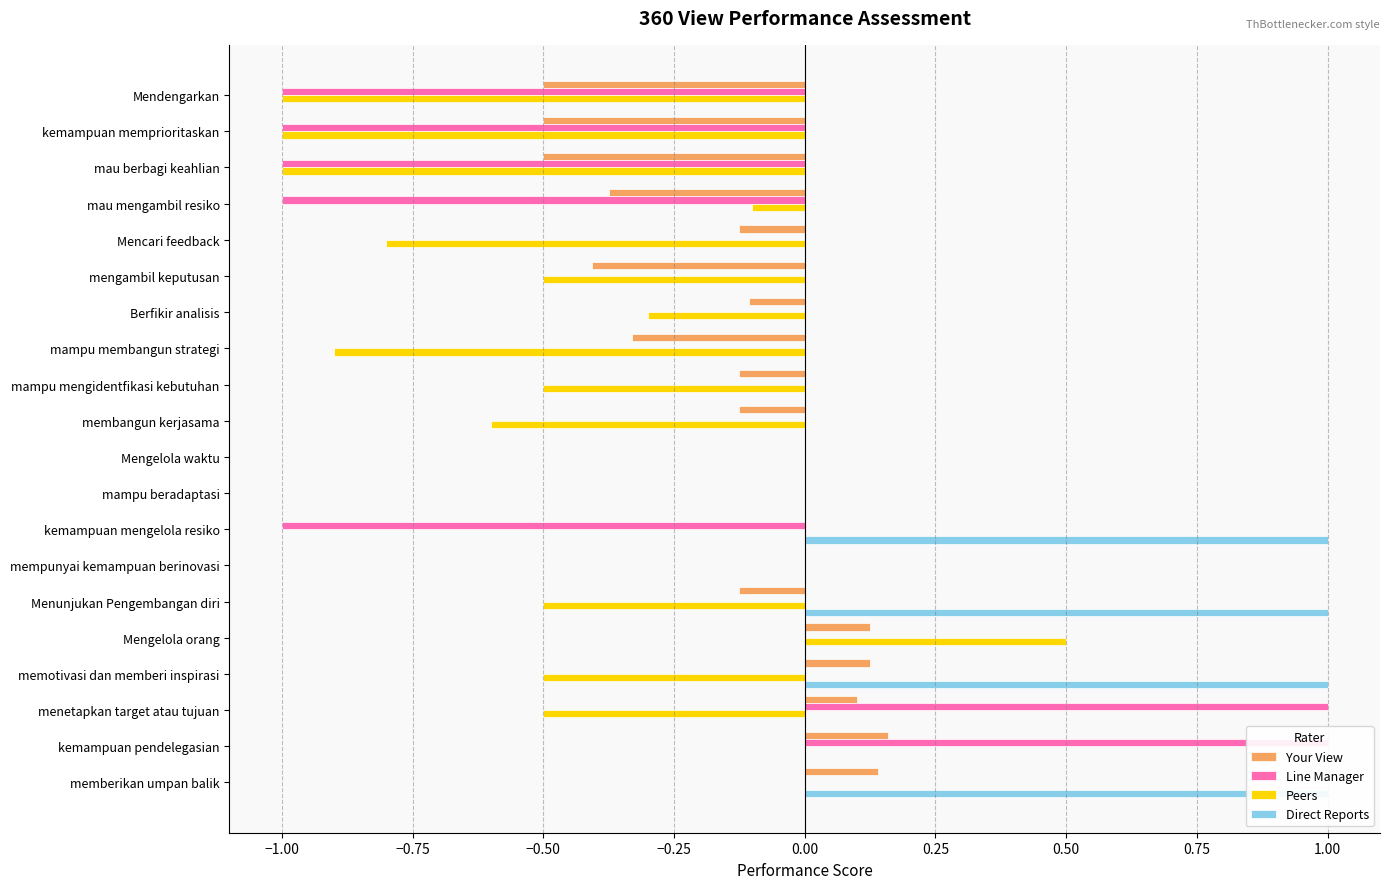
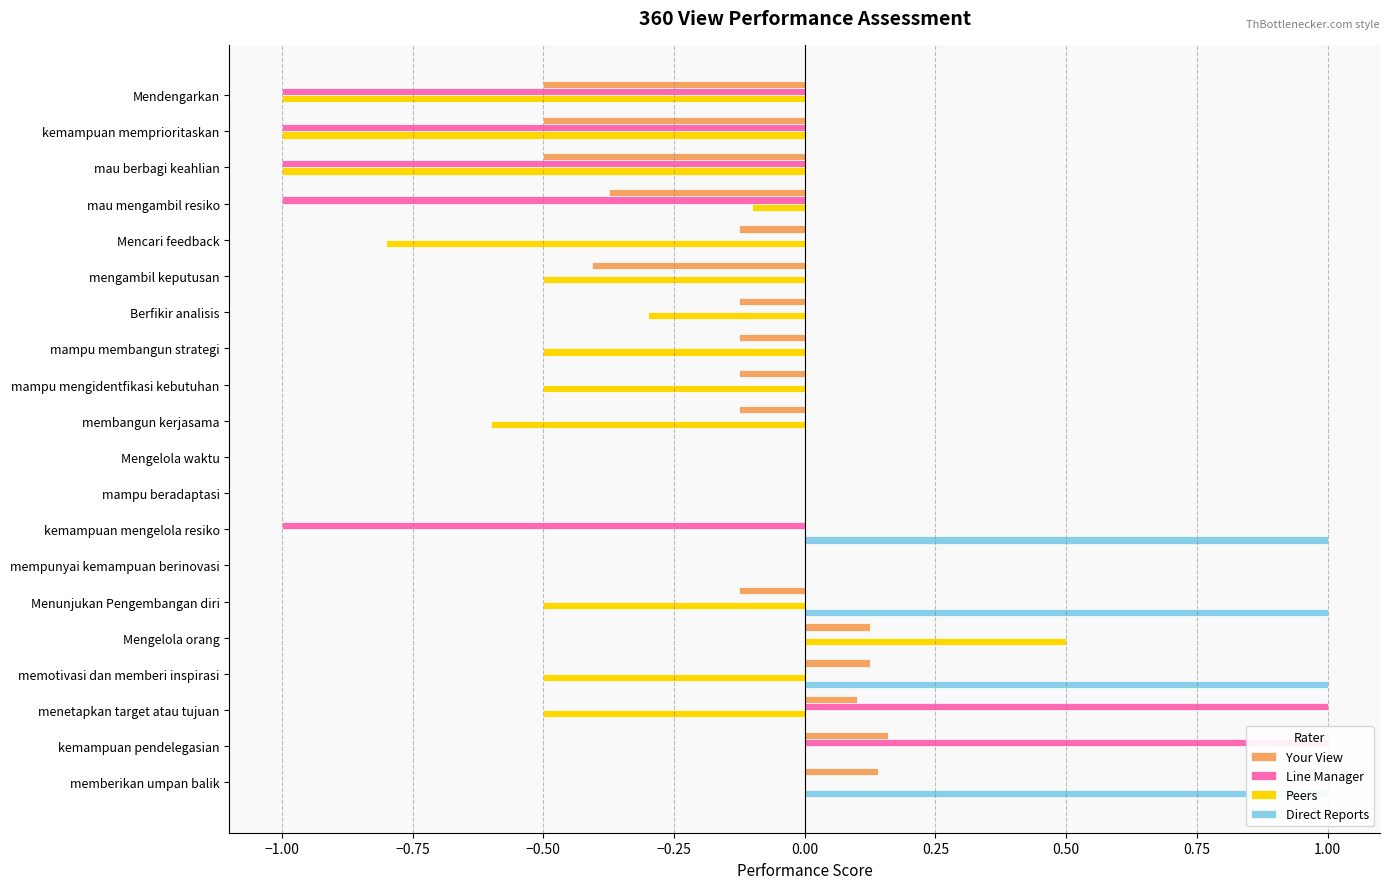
  {
    "Your View": {
      "Mendengarkan": -0.50,
      "kemampuan memprioritaskan": -0.50,
      "mau berbagi keahlian": -0.50,
      "mau mengambil resiko": -0.38,
      "Mencari feedback": -0.13,
      "mengambil keputusan": -0.41,
-     "Berfikir analisis": -0.11,
-     "mampu membangun strategi": -0.33,
+     "Berfikir analisis": -0.13,
+     "mampu membangun strategi": -0.13,
      "mampu mengidentfikasi kebutuhan": -0.13,
      "membangun kerjasama": -0.13,
      "Mengelola waktu": 0.00,
      "mampu beradaptasi": 0.00,
      "kemampuan mengelola resiko": 0.00,
      "mempunyai kemampuan berinovasi": 0.00,
      "Menunjukan Pengembangan diri": -0.13,
      "Mengelola orang": 0.13,
      "memotivasi dan memberi inspirasi": 0.13,
      "menetapkan target atau tujuan": 0.10,
      "kemampuan pendelegasian": 0.16,
      "memberikan umpan balik": 0.14
    },
    "Line Manager": {
      "Mendengarkan": -1.00,
      "kemampuan memprioritaskan": -1.00,
      "mau berbagi keahlian": -1.00,
      "mau mengambil resiko": -1.00,
      "Mencari feedback": 0.00,
      "mengambil keputusan": 0.00,
      "Berfikir analisis": 0.00,
      "mampu membangun strategi": 0.00,
      "mampu mengidentfikasi kebutuhan": 0.00,
      "membangun kerjasama": 0.00,
      "Mengelola waktu": 0.00,
      "mampu beradaptasi": 0.00,
      "kemampuan mengelola resiko": -1.00,
      "mempunyai kemampuan berinovasi": 0.00,
      "Menunjukan Pengembangan diri": 0.00,
      "Mengelola orang": 0.00,
      "memotivasi dan memberi inspirasi": 0.00,
      "menetapkan target atau tujuan": 1.00,
      "memberikan umpan balik": 0.00
    },
    "Peers": {
      "Mendengarkan": -1.0,
      "kemampuan memprioritaskan": -1.0,
      "mau berbagi keahlian": -1.0,
      "mau mengambil resiko": -0.1,
      "Mencari feedback": -0.8,
      "mengambil keputusan": -0.5,
      "Berfikir analisis": -0.3,
-     "mampu membangun strategi": -0.9,
+     "mampu membangun strategi": -0.5,
      "mampu mengidentfikasi kebutuhan": -0.5,
      "membangun kerjasama": -0.6,
      "Mengelola waktu": 0.0,
      "mampu beradaptasi": 0.0,
      "kemampuan mengelola resiko": 0.0,
      "mempunyai kemampuan berinovasi": 0.0,
      "Menunjukan Pengembangan diri": -0.5,
      "Mengelola orang": 0.5,
      "memotivasi dan memberi inspirasi": -0.5,
      "menetapkan target atau tujuan": -0.5,
      "kemampuan pendelegasian": 0.0,
      "memberikan umpan balik": 0.0
    },
    "Direct Reports": {
      "Mendengarkan": 0.00,
      "kemampuan memprioritaskan": 0.00,
      "mau berbagi keahlian": 0.00,
      "mau mengambil resiko": 0.00,
      "Mencari feedback": 0.00,
      "mengambil keputusan": 0.00,
      "Berfikir analisis": 0.00,
      "mampu membangun strategi": 0.00,
      "mampu mengidentfikasi kebutuhan": 0.00,
      "membangun kerjasama": 0.00,
      "Mengelola waktu": 0.00,
      "mampu beradaptasi": 0.00,
      "kemampuan mengelola resiko": 1.00,
      "mempunyai kemampuan berinovasi": 0.00,
      "Menunjukan Pengembangan diri": 1.00,
      "Mengelola orang": 0.00,
      "memotivasi dan memberi inspirasi": 1.00,
      "menetapkan target atau tujuan": 0.00,
      "kemampuan pendelegasian": 0.00
    }
  }
